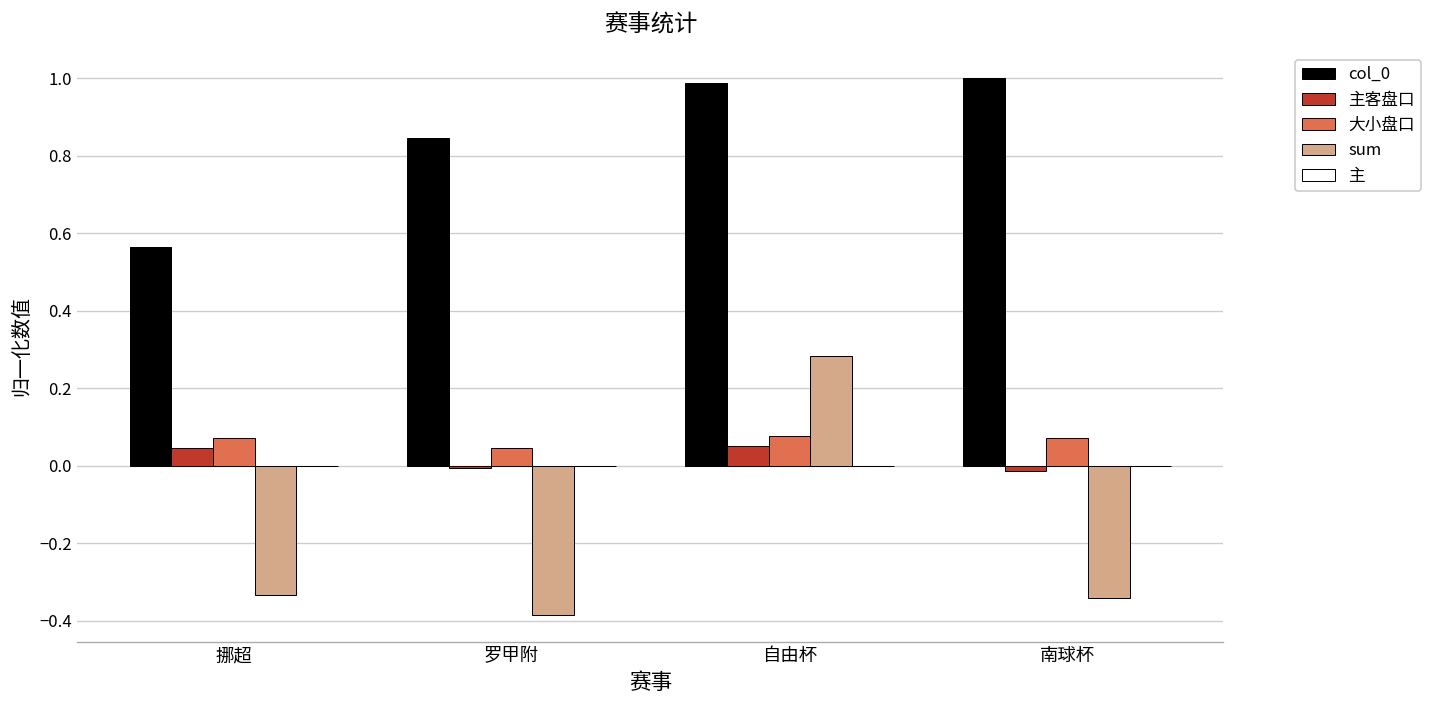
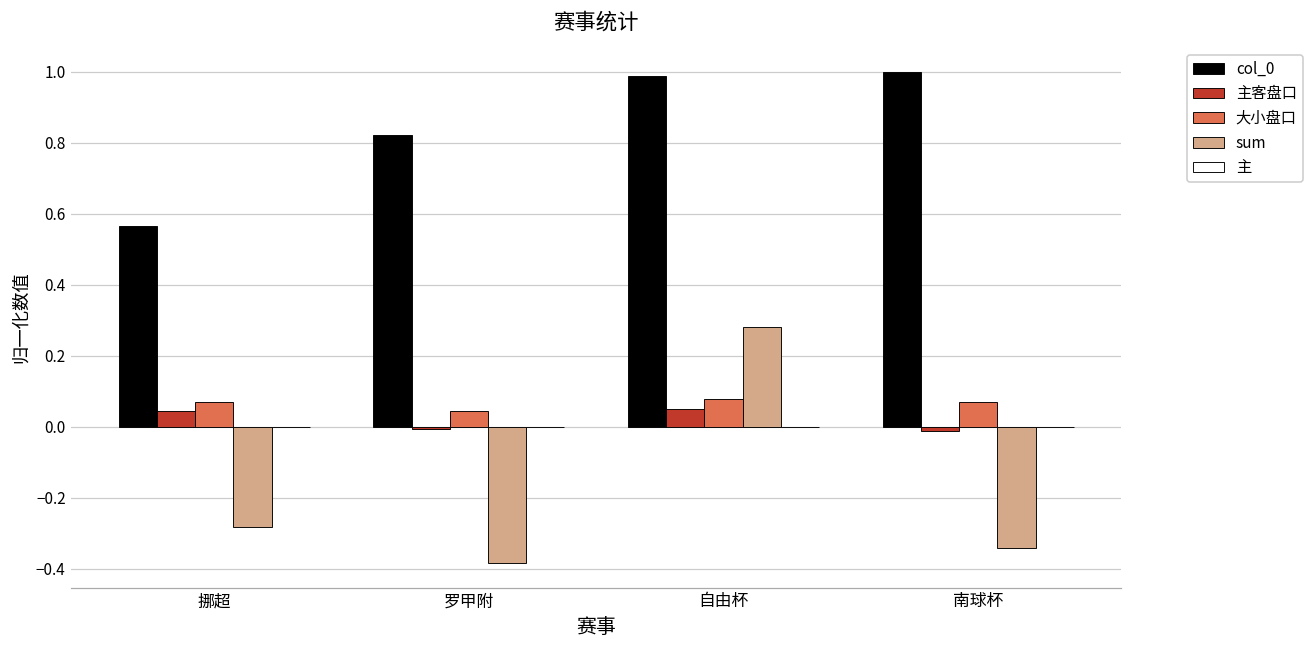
  {
    "col_0": {
      "挪超": 0.56,
-     "罗甲附": 0.85,
+     "罗甲附": 0.82,
      "自由杯": 0.99,
      "南球杯": 1.00
    },
    "主客盘口": {
      "挪超": 0.04,
      "自由杯": 0.05,
      "南球杯": -0.01
    },
    "大小盘口": {
      "挪超": 0.07,
      "罗甲附": 0.04,
      "自由杯": 0.08,
      "南球杯": 0.07
    },
    "sum": {
-     "挪超": -0.33,
+     "挪超": -0.28,
      "罗甲附": -0.38,
      "自由杯": 0.28,
      "南球杯": -0.34
    },
    "主": {
      "挪超": 0.00,
      "罗甲附": 0.00,
      "自由杯": 0.00,
      "南球杯": 0.00
    }
  }
